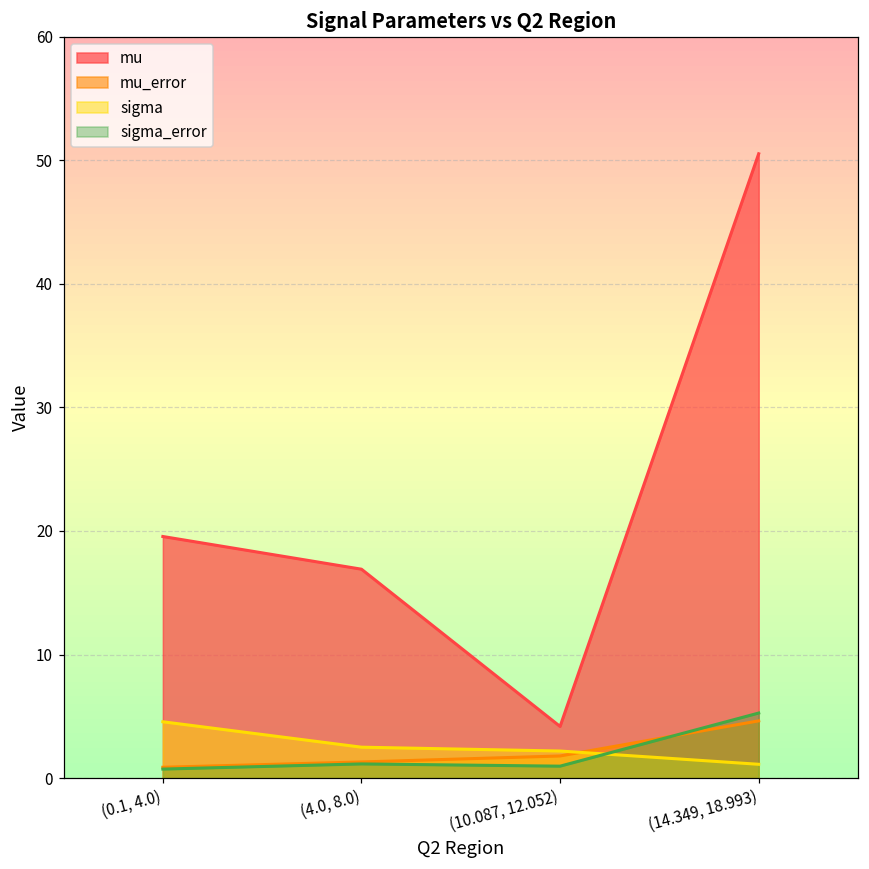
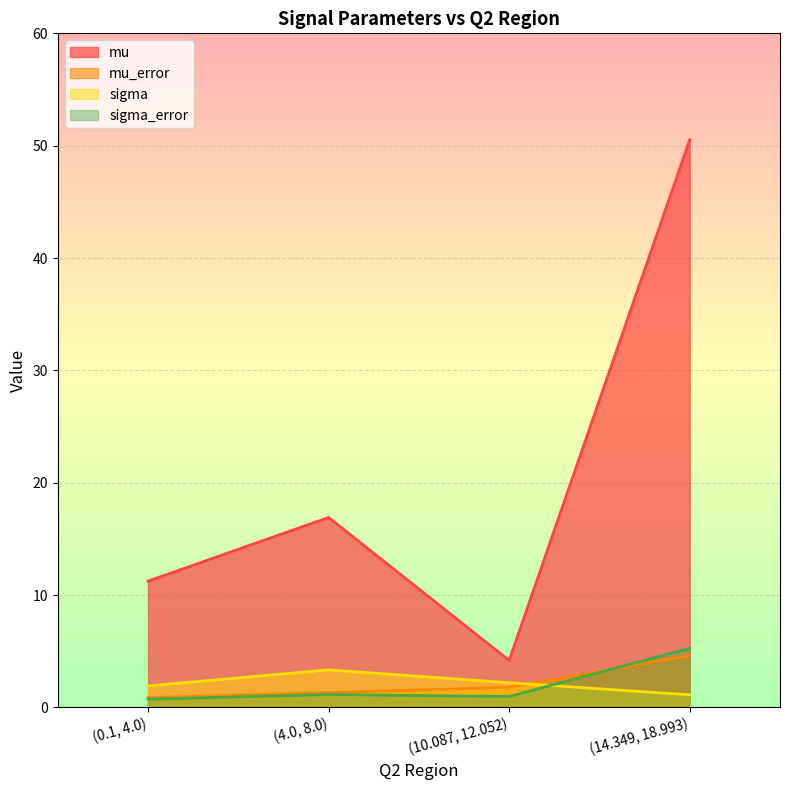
  {
    "mu": {
-     "(0.1, 4.0)": 19.6,
+     "(0.1, 4.0)": 11.2,
      "(4.0, 8.0)": 16.9,
      "(10.087, 12.052)": 4.2,
      "(14.349, 18.993)": 50.5
    },
    "mu_error": {
      "(10.087, 12.052)": 1.8,
      "(14.349, 18.993)": 4.6
    },
    "sigma": {
-     "(0.1, 4.0)": 4.6,
-     "(4.0, 8.0)": 2.5,
+     "(0.1, 4.0)": 1.9,
+     "(4.0, 8.0)": 3.3,
      "(10.087, 12.052)": 2.2,
      "(14.349, 18.993)": 1.1
    },
    "sigma_error": {
      "(10.087, 12.052)": 1.0,
      "(14.349, 18.993)": 5.3
    }
  }
